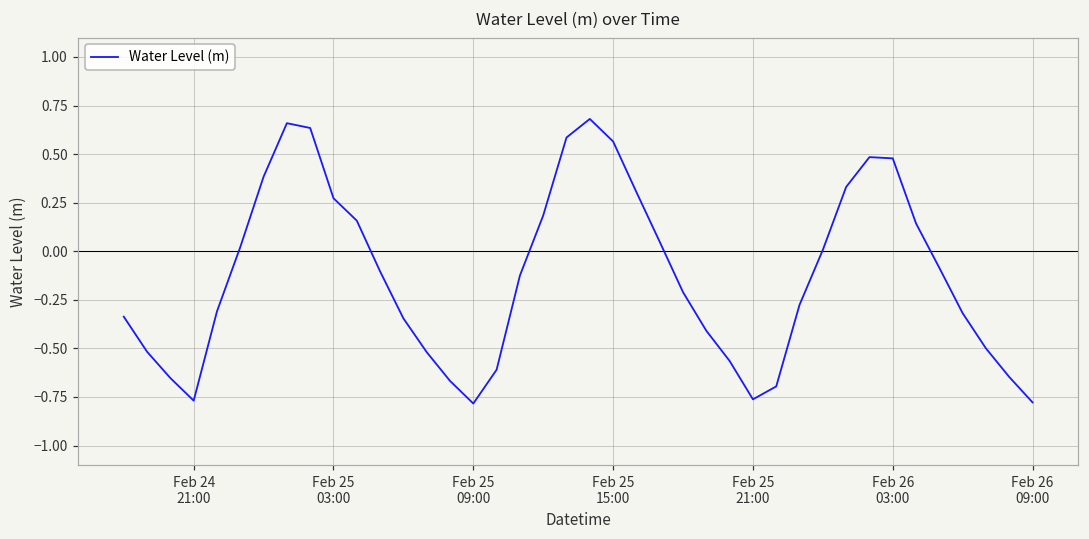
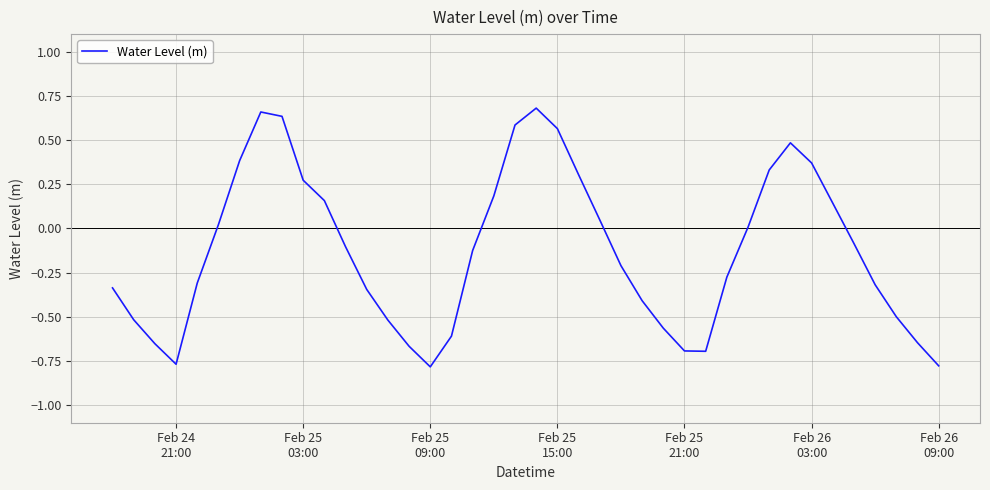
  {
    "Feb 24 21:00": -0.77,
    "Feb 25 03:00": 0.27,
    "Feb 25 09:00": -0.78,
    "Feb 25 15:00": 0.56,
-   "Feb 25 21:00": -0.76,
-   "Feb 26 03:00": 0.48,
+   "Feb 25 21:00": -0.69,
+   "Feb 26 03:00": 0.37,
    "Feb 26 09:00": -0.78
  }
